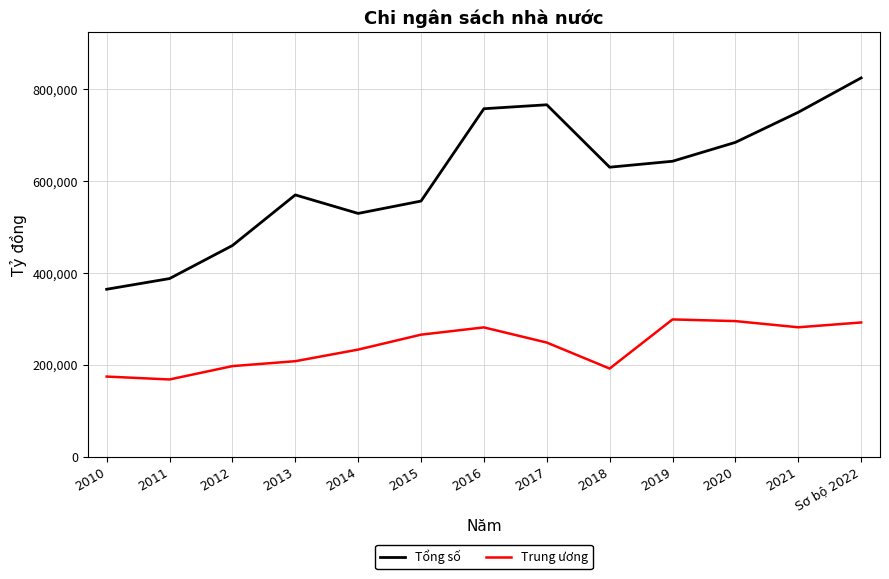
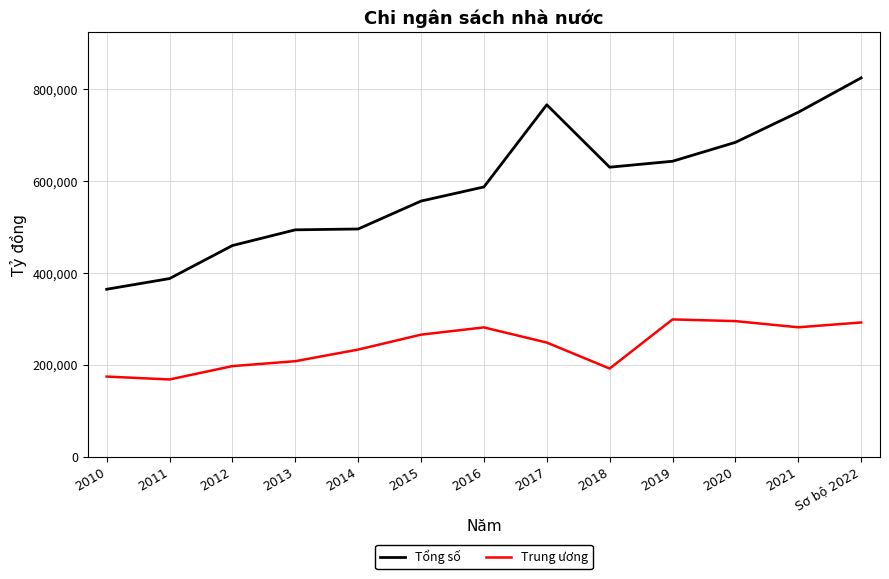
  {
    "Tổng số": {
      "2010": "360,000",
      "2011": "390,000",
      "2012": "460,000",
-     "2013": "570,000",
-     "2014": "530,000",
+     "2013": "490,000",
+     "2014": "500,000",
      "2015": "560,000",
-     "2016": "760,000",
+     "2016": "590,000",
      "2017": "770,000",
      "2018": "630,000",
      "2019": "640,000",
      "2020": "680,000",
      "2021": "750,000",
      "Sơ bộ 2022": "820,000"
    },
    "Trung ương": {
      "2010": "170,000",
      "2011": "170,000",
      "2012": "200,000",
      "2013": "210,000",
      "2014": "230,000",
      "2015": "270,000",
      "2016": "280,000",
      "2017": "250,000",
      "2018": "190,000",
      "2019": "300,000",
      "2020": "290,000",
      "2021": "280,000",
      "Sơ bộ 2022": "290,000"
    }
  }
